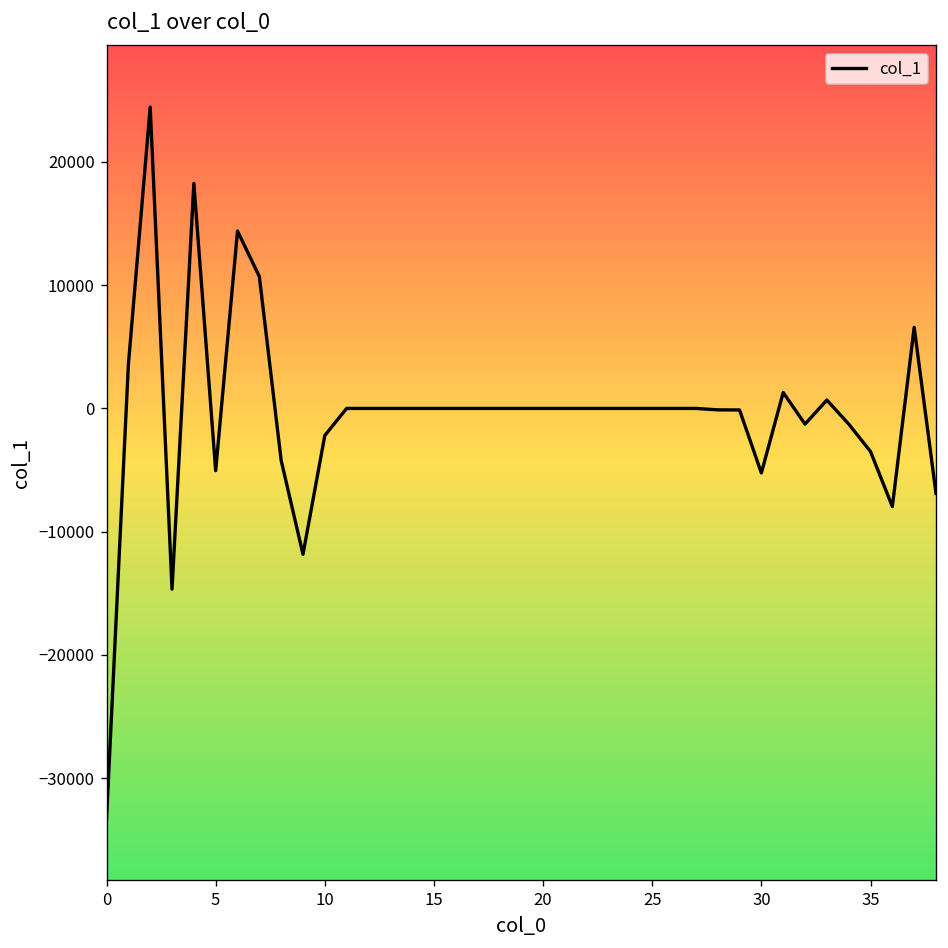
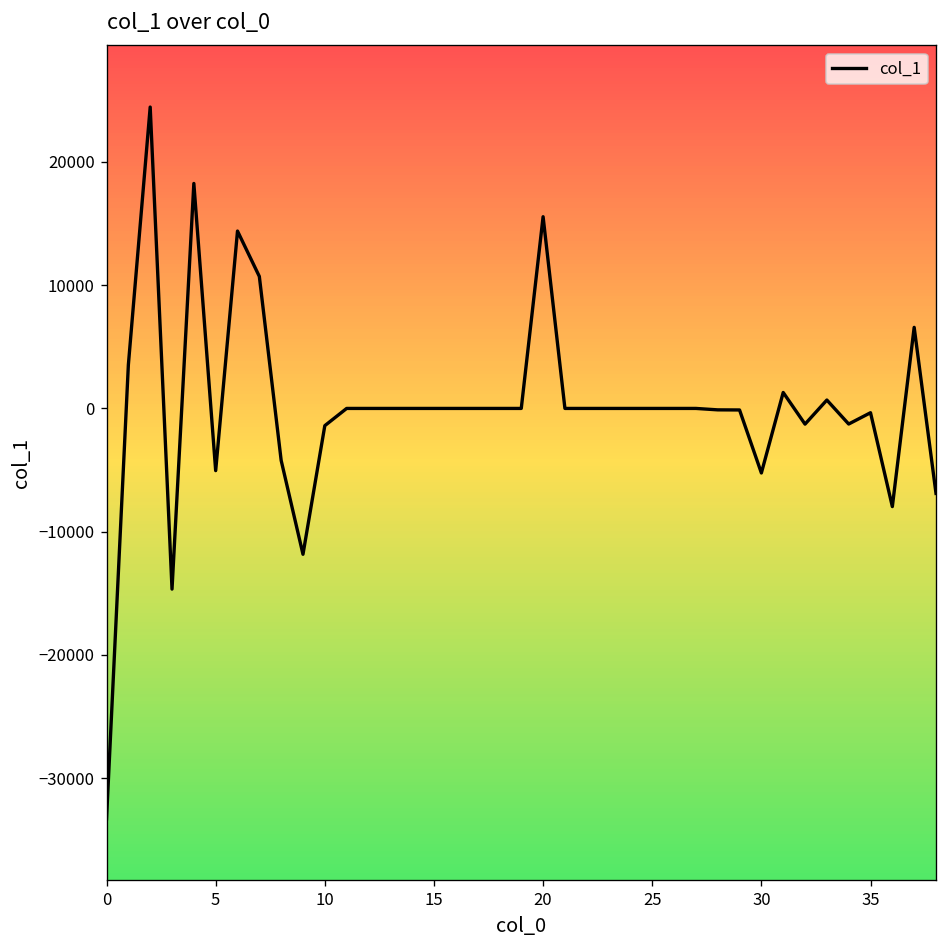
  {
    "0": -33300,
    "5": -5000,
-   "10": -2200,
+   "10": -1400,
    "15": 0,
-   "20": 0,
+   "20": 15600,
    "25": 0,
    "30": -5200,
-   "35": -3500
+   "35": -300
  }
